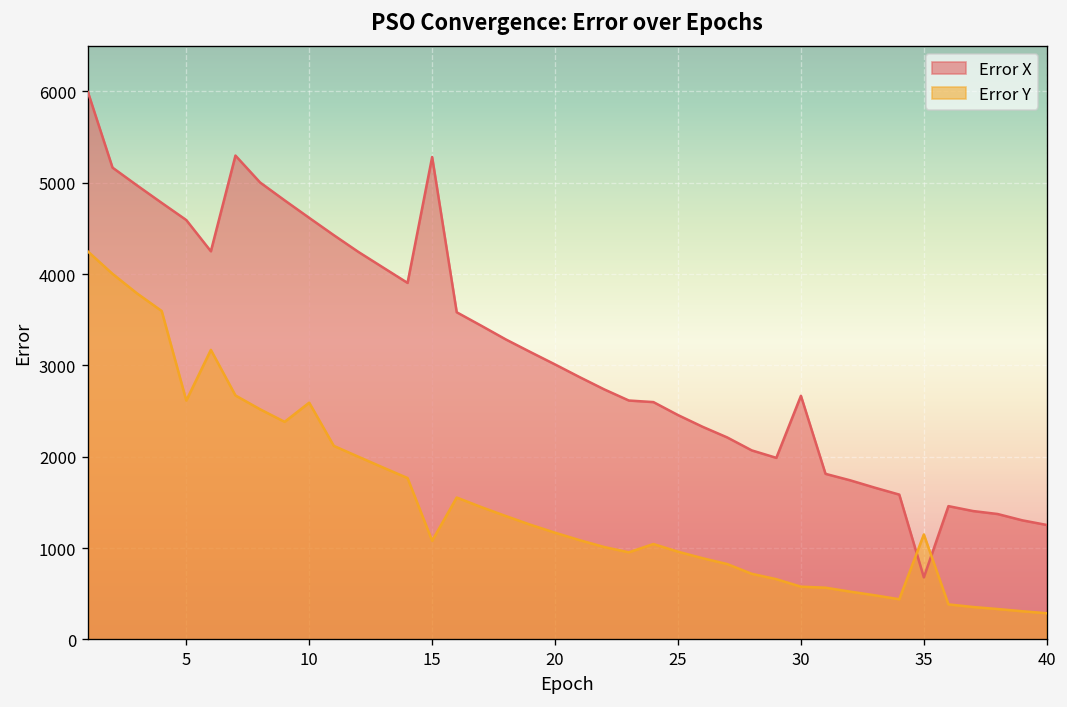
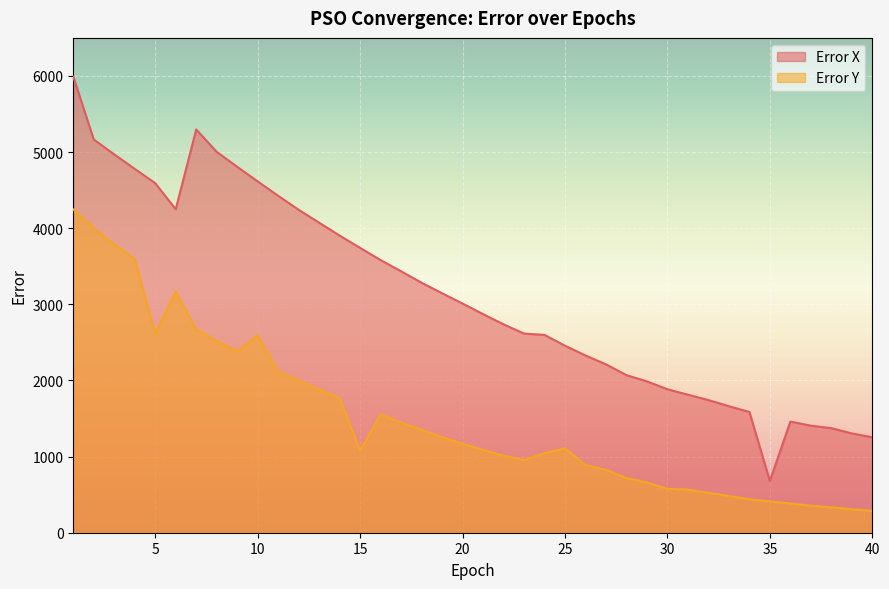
  {
    "Error X": {
      "5": 4600,
      "10": 4600,
-     "15": 5300,
+     "15": 3700,
      "20": 3000,
      "25": 2500,
-     "30": 2700,
+     "30": 1900,
      "35": 700,
      "40": 1300
    },
    "Error Y": {
      "5": 2600,
      "10": 2600,
      "15": 1100,
      "20": 1200,
-     "25": 1000,
+     "25": 1100,
      "30": 600,
-     "35": 1100,
+     "35": 400,
      "40": 300
    }
  }
